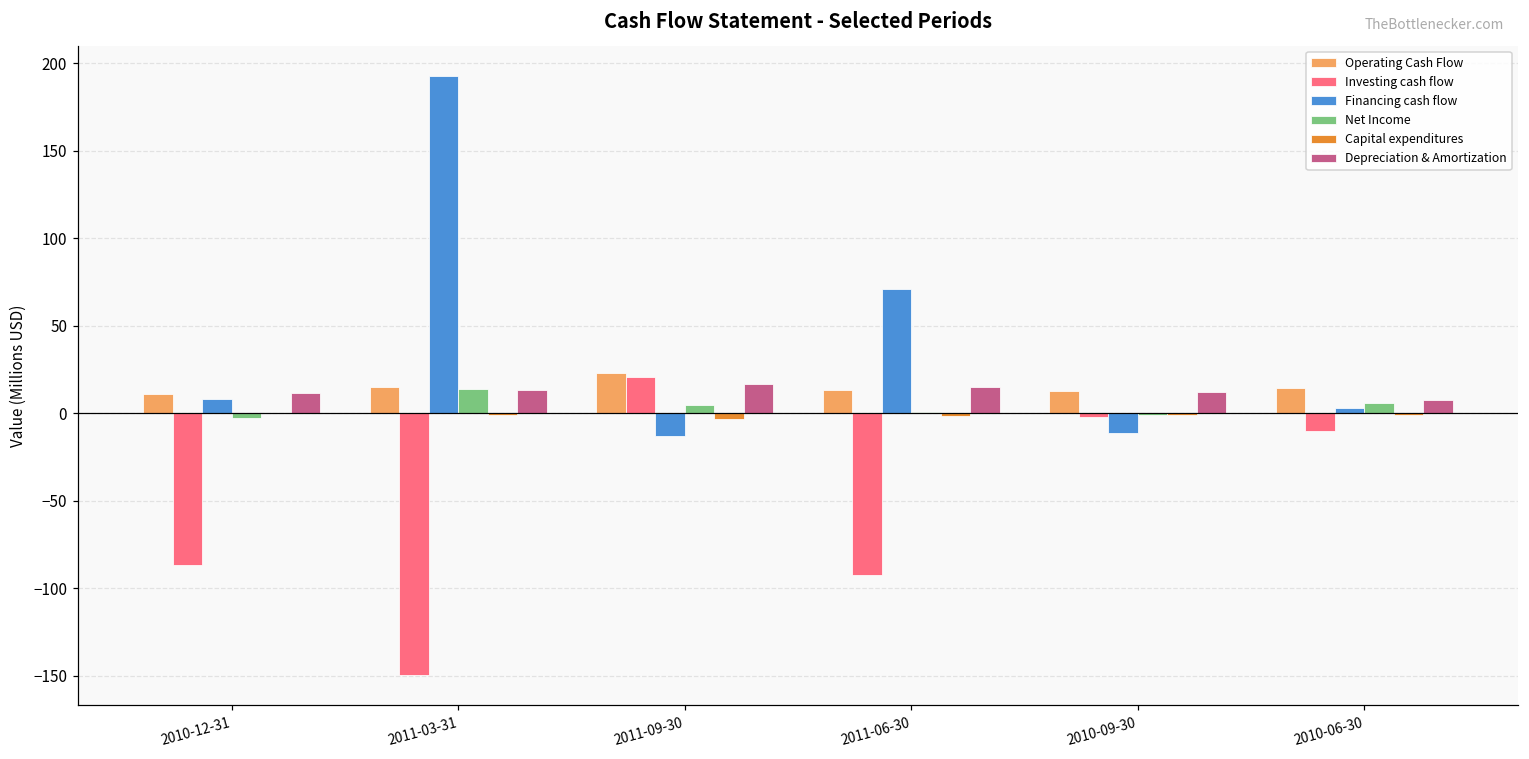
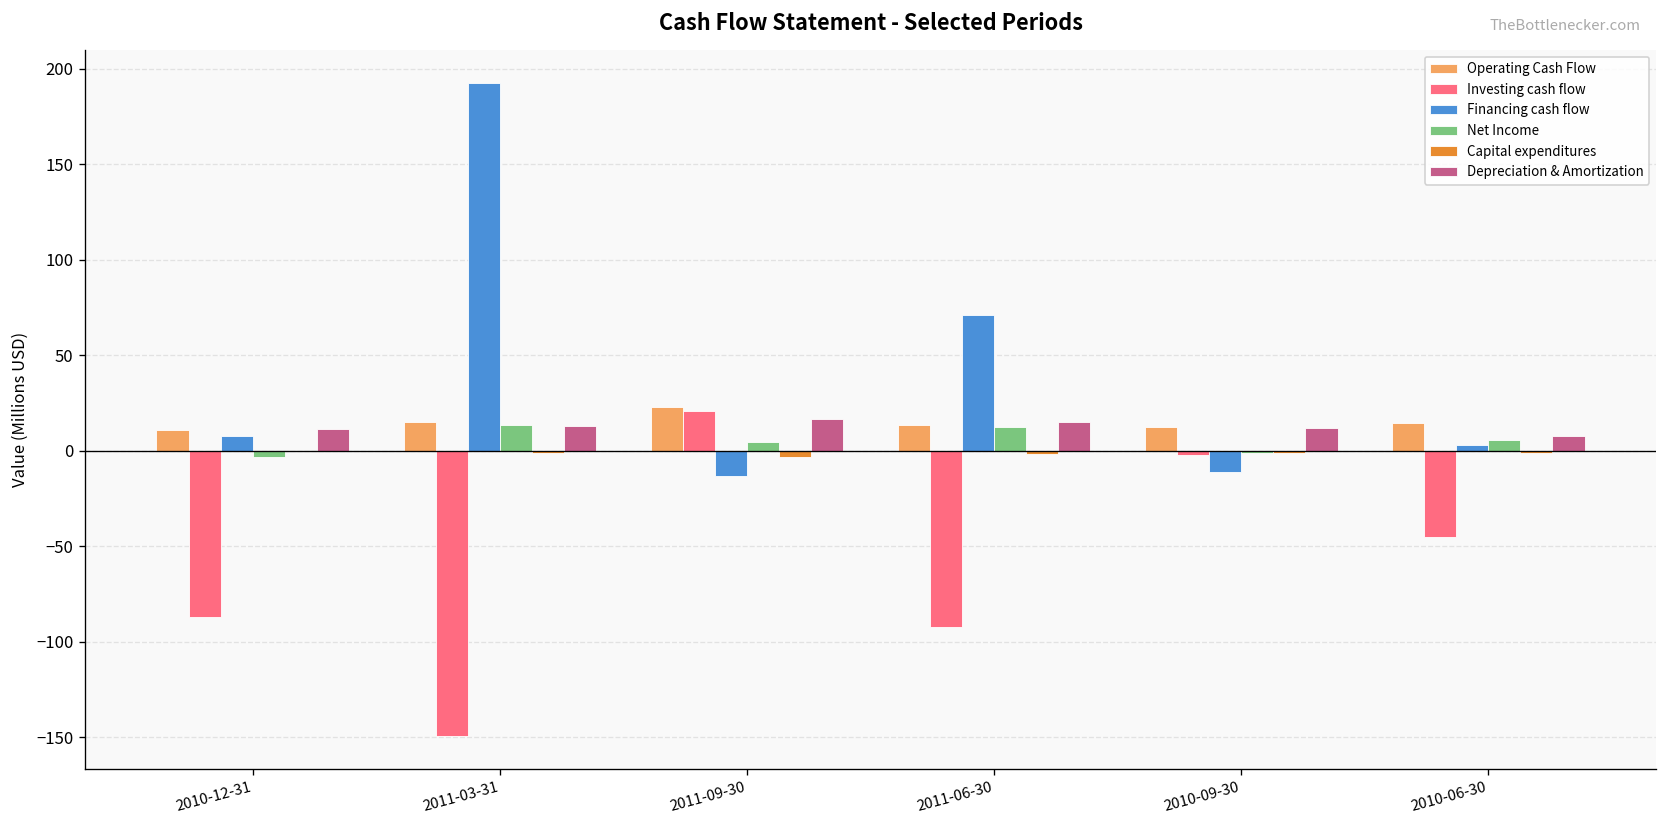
  {
    "Investing cash flow": {
      "2010-12-31": -87,
      "2011-03-31": -150,
      "2011-09-30": 21,
      "2011-06-30": -92,
      "2010-09-30": -2,
-     "2010-06-30": -10
+     "2010-06-30": -45
    },
    "Financing cash flow": {
      "2010-12-31": 8,
      "2011-03-31": 193,
      "2011-09-30": -13,
      "2011-06-30": 71,
      "2010-09-30": -11,
      "2010-06-30": 3
    },
    "Net Income": {
      "2010-12-31": -3,
      "2011-03-31": 14,
      "2011-09-30": 5,
-     "2011-06-30": 0,
+     "2011-06-30": 12,
      "2010-06-30": 6
    },
    "Depreciation & Amortization": {
      "2010-12-31": 11,
      "2011-03-31": 13,
      "2011-09-30": 17,
      "2011-06-30": 15,
      "2010-09-30": 12,
      "2010-06-30": 8
    }
  }
